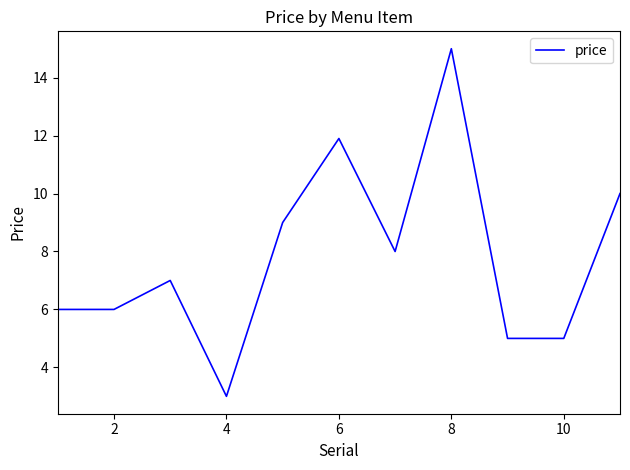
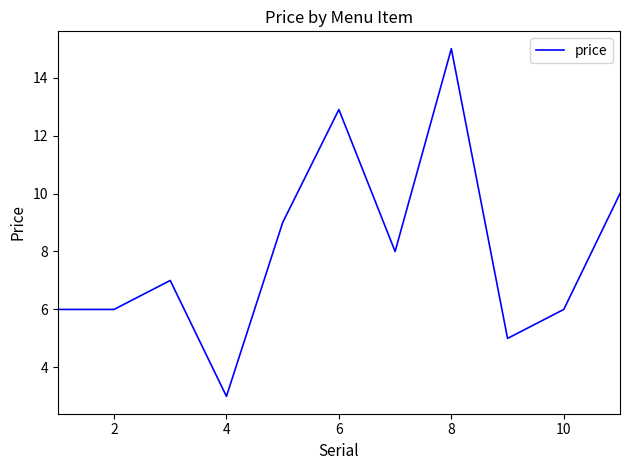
  {
    "2": 6.0,
    "4": 3.0,
-   "6": 11.9,
+   "6": 12.9,
    "8": 15.0,
-   "10": 5
+   "10": 6
  }
